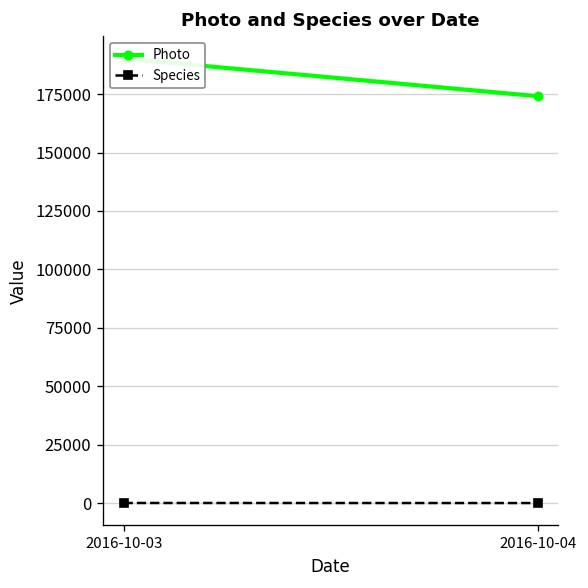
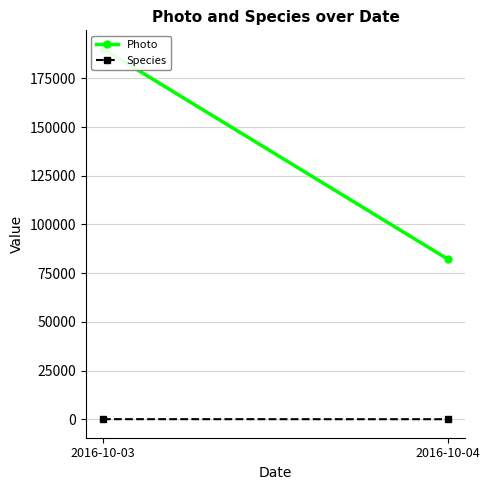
  {
    "Photo": {
-     "2016-10-04": 174000
+     "2016-10-04": 82000
    },
    "Species": {
      "2016-10-03": 0,
      "2016-10-04": 0
    }
  }
